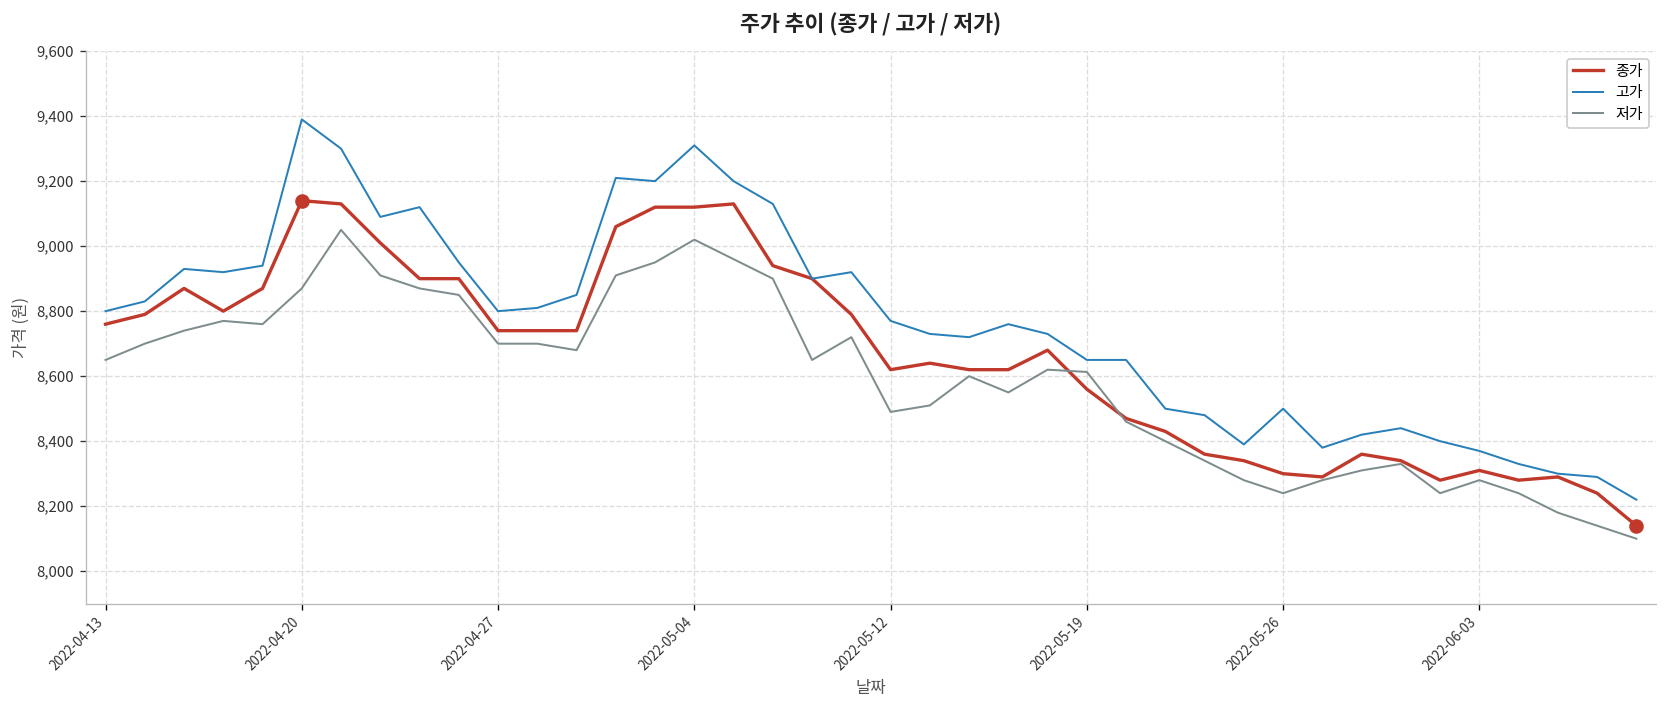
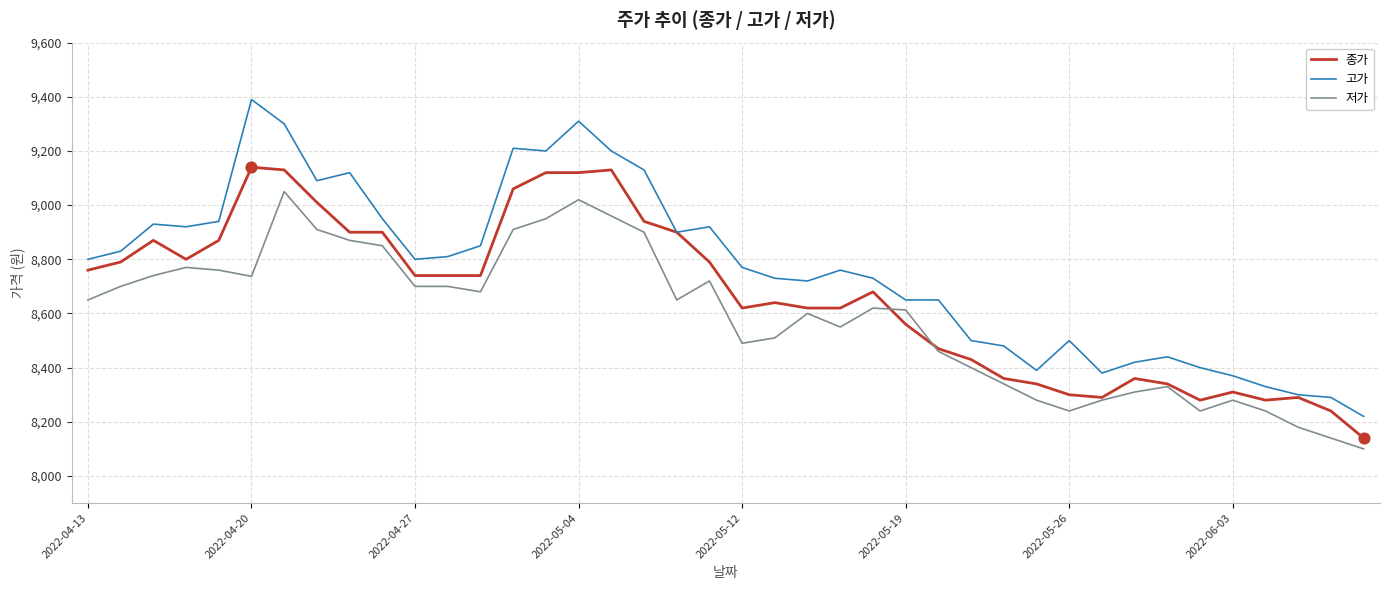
  {
    "고가": {
      "2022-04-13": "8,800",
      "2022-04-20": "9,390",
      "2022-04-27": "8,800",
      "2022-05-04": "9,310",
      "2022-05-12": "8,770",
      "2022-05-19": "8,650",
      "2022-05-26": "8,500",
      "2022-06-03": "8,370"
    },
    "저가": {
      "2022-04-13": "8,650",
-     "2022-04-20": "8,870",
+     "2022-04-20": "8,740",
      "2022-04-27": "8,700",
      "2022-05-04": "9,020",
      "2022-05-12": "8,490",
      "2022-05-19": "8,610",
      "2022-05-26": "8,240",
      "2022-06-03": "8,280"
    }
  }
